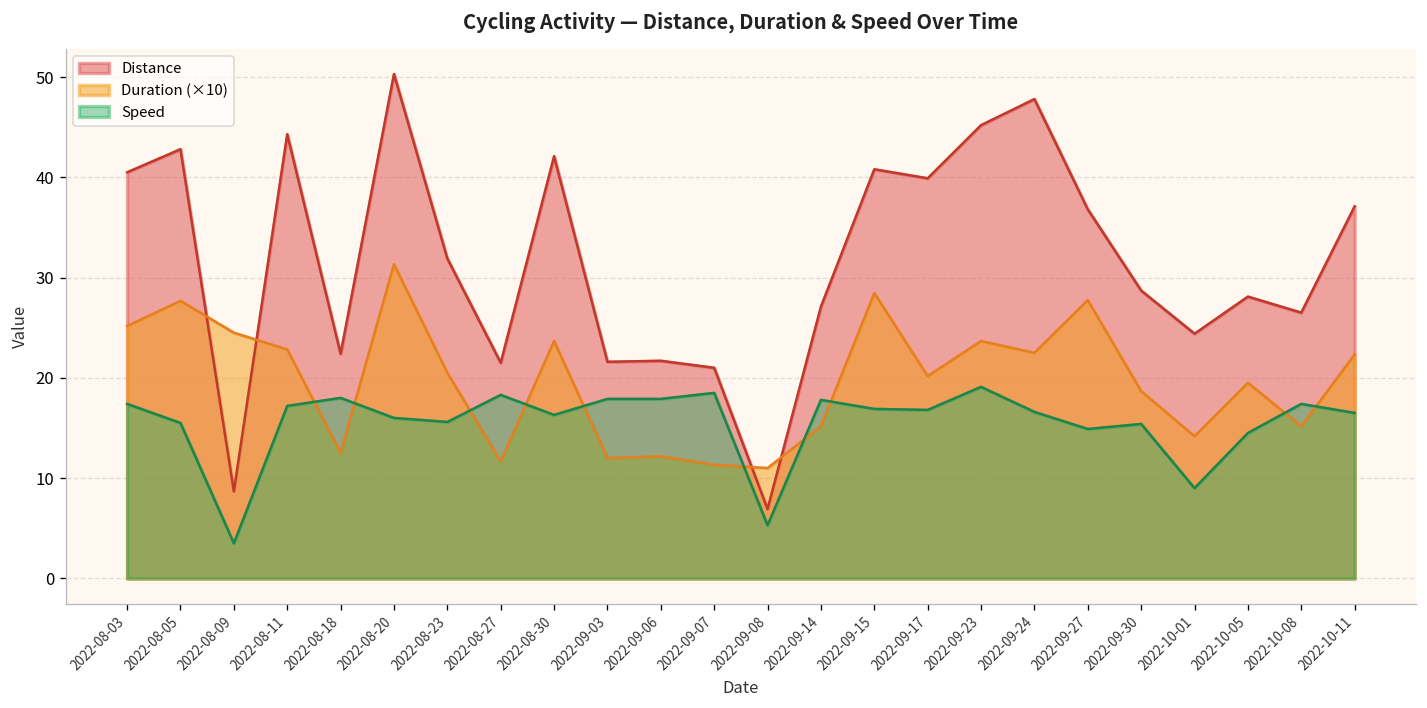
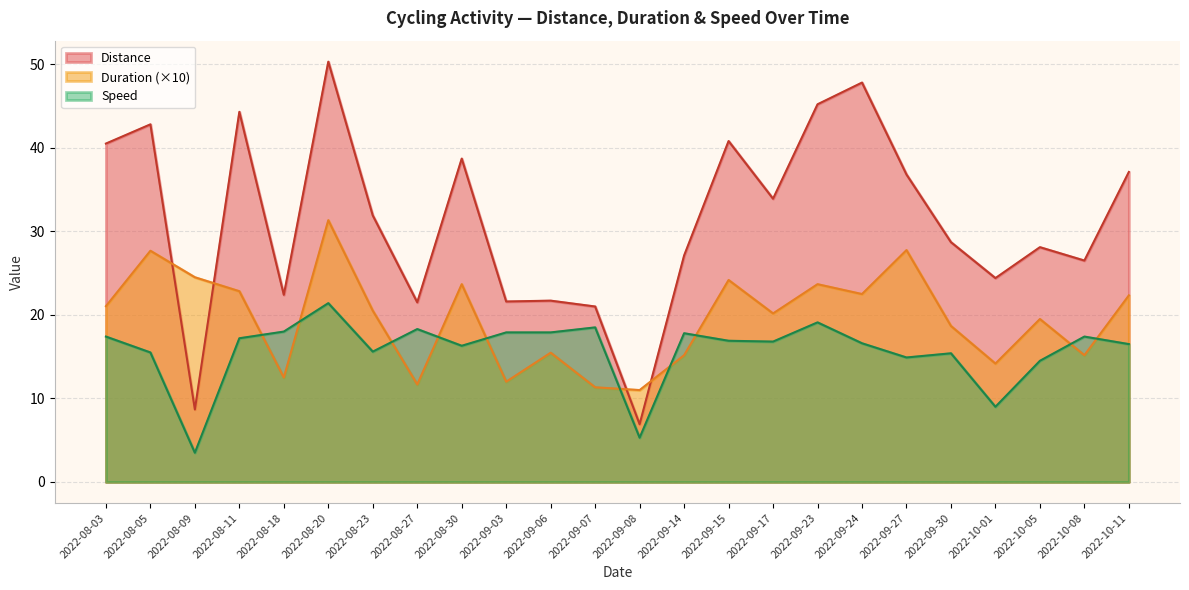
  {
    "Distance": {
      "2022-08-03": 41,
      "2022-08-05": 43,
      "2022-08-09": 9,
      "2022-08-11": 44,
      "2022-08-18": 22,
      "2022-08-20": 50,
      "2022-08-23": 32,
      "2022-08-27": 22,
-     "2022-08-30": 42,
+     "2022-08-30": 39,
      "2022-09-03": 22,
      "2022-09-06": 22,
      "2022-09-07": 21,
      "2022-09-08": 7,
      "2022-09-14": 27,
      "2022-09-15": 41,
-     "2022-09-17": 40,
+     "2022-09-17": 34,
      "2022-09-23": 45,
      "2022-09-24": 48,
      "2022-09-27": 37,
      "2022-09-30": 29,
      "2022-10-01": 24,
      "2022-10-05": 28,
      "2022-10-08": 27,
      "2022-10-11": 37
    },
    "Duration (×10)": {
-     "2022-08-03": 25,
+     "2022-08-03": 21,
      "2022-08-05": 28,
      "2022-08-09": 25,
      "2022-08-11": 23,
      "2022-08-18": 13,
      "2022-08-20": 31,
      "2022-08-23": 21,
      "2022-08-27": 12,
      "2022-08-30": 24,
      "2022-09-03": 12,
-     "2022-09-06": 12,
+     "2022-09-06": 15,
      "2022-09-07": 11,
      "2022-09-08": 11,
      "2022-09-14": 15,
-     "2022-09-15": 28,
+     "2022-09-15": 24,
      "2022-09-17": 20,
      "2022-09-23": 24,
      "2022-09-24": 22,
      "2022-09-27": 28,
      "2022-09-30": 19,
      "2022-10-01": 14,
      "2022-10-05": 20,
      "2022-10-08": 15,
      "2022-10-11": 22
    },
    "Speed": {
      "2022-08-03": 17,
      "2022-08-05": 16,
      "2022-08-09": 4,
      "2022-08-11": 17,
      "2022-08-18": 18,
-     "2022-08-20": 16,
+     "2022-08-20": 21,
      "2022-08-23": 16,
      "2022-08-27": 18,
      "2022-08-30": 16,
      "2022-09-03": 18,
      "2022-09-06": 18,
      "2022-09-07": 19,
      "2022-09-08": 5,
      "2022-09-14": 18,
      "2022-09-15": 17,
      "2022-09-17": 17,
      "2022-09-23": 19,
      "2022-09-24": 17,
      "2022-09-27": 15,
      "2022-09-30": 15,
      "2022-10-01": 9,
      "2022-10-05": 15,
      "2022-10-08": 17,
      "2022-10-11": 17
    }
  }
